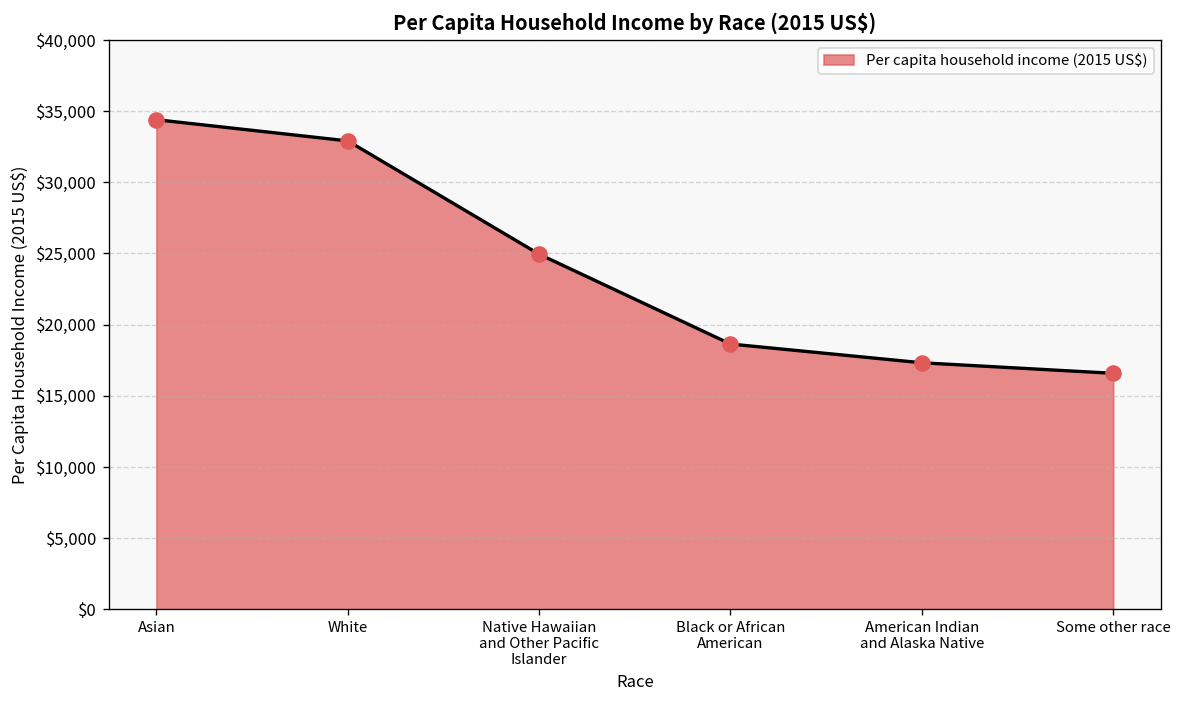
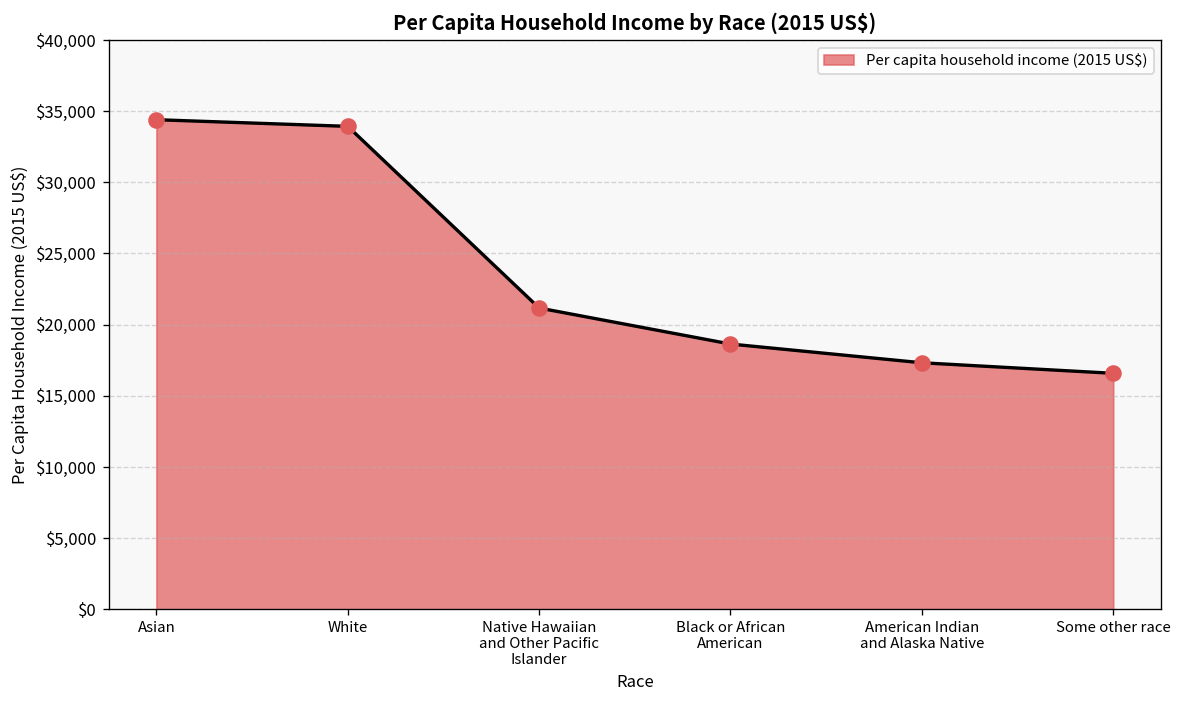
  {
    "Asian": "$34,400",
-   "White": "$32,900",
-   "Native Hawaiian and Other Pacific Islander": "$24,900",
+   "White": "$33,900",
+   "Native Hawaiian and Other Pacific Islander": "$21,200",
    "Black or African American": "$18,600",
    "American Indian and Alaska Native": "$17,300",
    "Some other race": "$16,600"
  }
